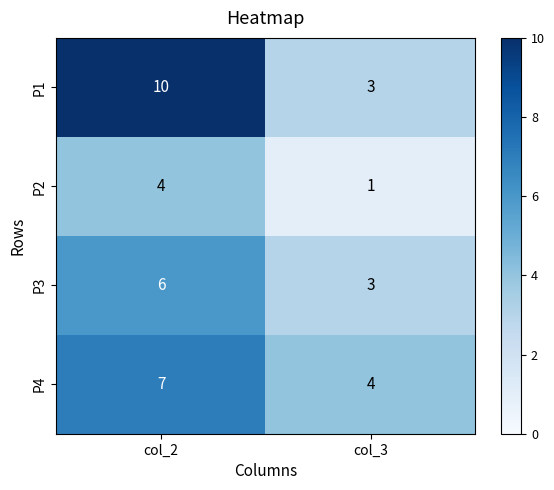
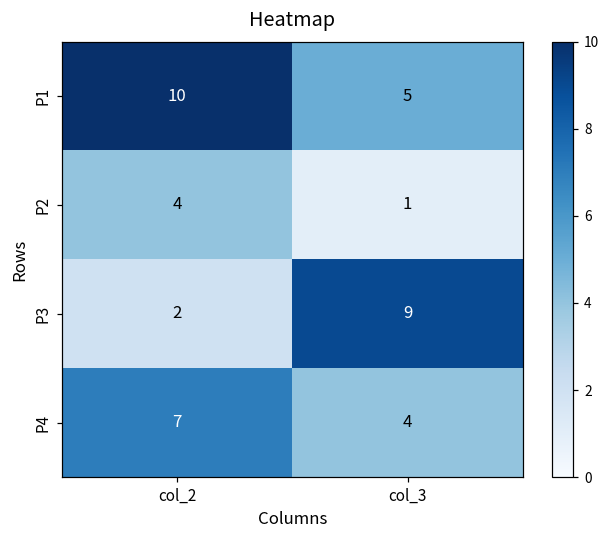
  {
    "P1": {
      "col_2": 10,
-     "col_3": 3
+     "col_3": 5
    },
    "P2": {
      "col_2": 4,
      "col_3": 1
    },
    "P3": {
-     "col_2": 6,
-     "col_3": 3
+     "col_2": 2,
+     "col_3": 9
    },
    "P4": {
      "col_2": 7,
      "col_3": 4
    }
  }
